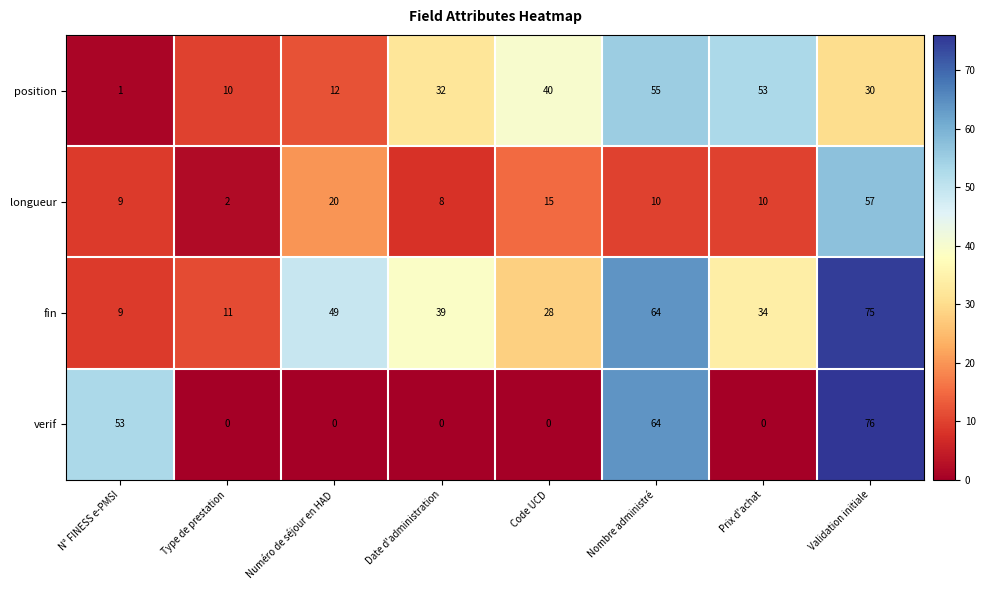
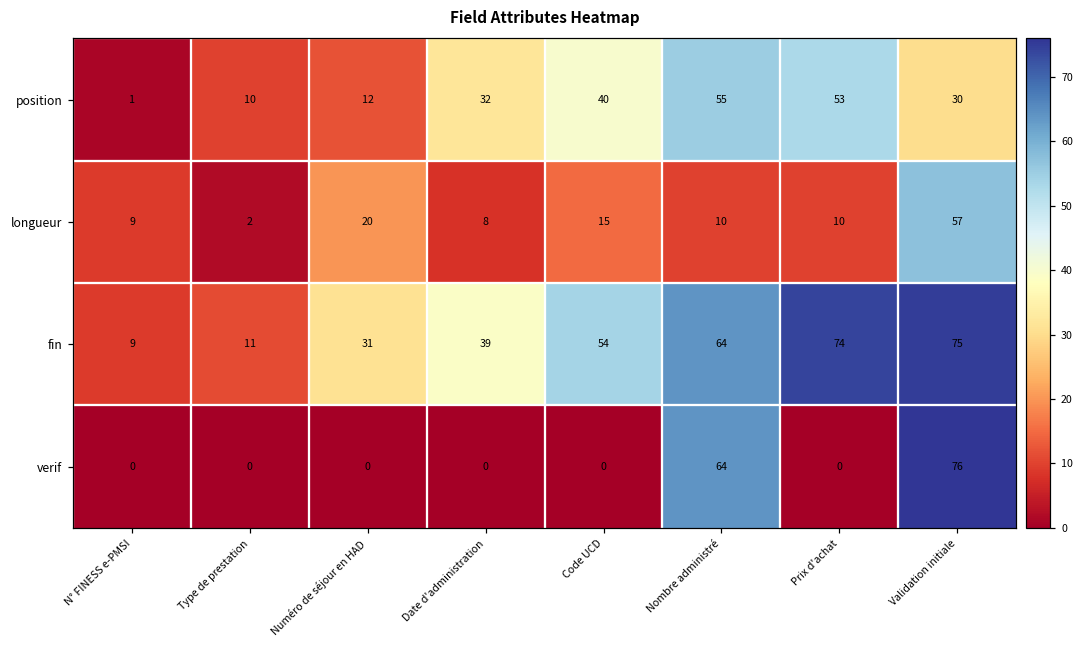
  {
    "position": {
      "N° FINESS e-PMSI": 1,
      "Type de prestation": 10,
      "Numéro de séjour en HAD": 12,
      "Date d'administration": 32,
      "Code UCD": 40,
      "Nombre administré": 55,
      "Prix d'achat": 53,
      "Validation initiale": 30
    },
    "longueur": {
      "N° FINESS e-PMSI": 9,
      "Type de prestation": 2,
      "Numéro de séjour en HAD": 20,
      "Date d'administration": 8,
      "Code UCD": 15,
      "Nombre administré": 10,
      "Prix d'achat": 10,
      "Validation initiale": 57
    },
    "fin": {
      "N° FINESS e-PMSI": 9,
      "Type de prestation": 11,
-     "Numéro de séjour en HAD": 49,
+     "Numéro de séjour en HAD": 31,
      "Date d'administration": 39,
-     "Code UCD": 28,
+     "Code UCD": 54,
      "Nombre administré": 64,
-     "Prix d'achat": 34,
+     "Prix d'achat": 74,
      "Validation initiale": 75
    },
    "verif": {
-     "N° FINESS e-PMSI": 53,
+     "N° FINESS e-PMSI": 0,
      "Type de prestation": 0,
      "Numéro de séjour en HAD": 0,
      "Date d'administration": 0,
      "Code UCD": 0,
      "Nombre administré": 64,
      "Prix d'achat": 0,
      "Validation initiale": 76
    }
  }
